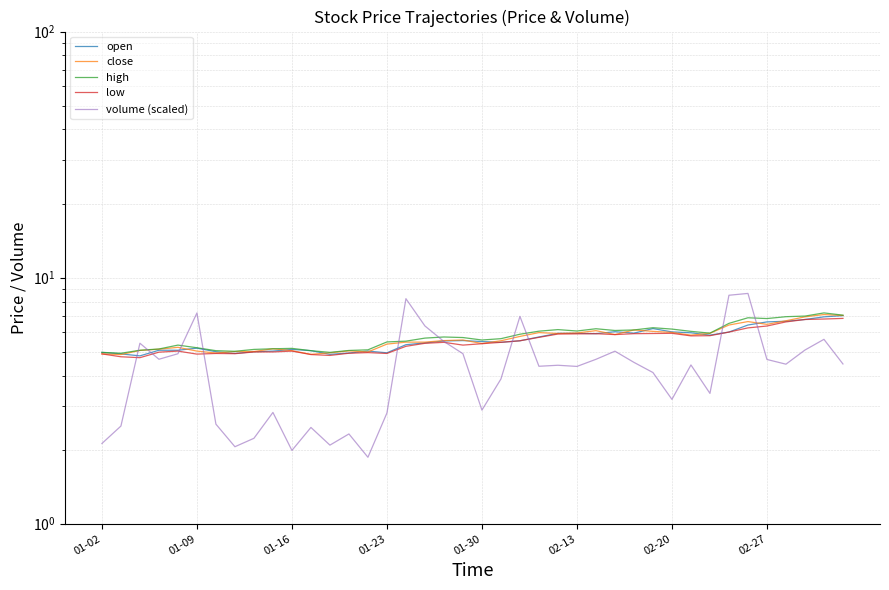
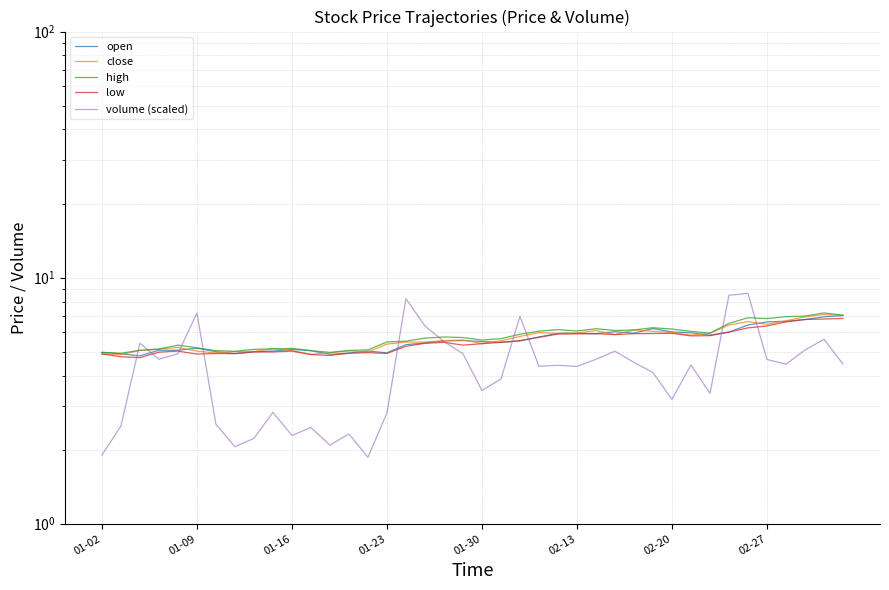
  {
    "close": {
      "01-09": 5.0
    },
    "high": {
      "02-20": 6.2,
      "02-27": 6.8
    },
    "low": {
      "01-09": 4.9
    },
    "volume (scaled)": {
-     "01-02": 2.1,
+     "01-02": 1.9,
      "01-09": 7.2,
-     "01-16": 2.0,
+     "01-16": 2.3,
      "01-23": 2.8,
-     "01-30": 2.9,
+     "01-30": 3.5,
      "02-13": 4.4,
      "02-20": 3.2,
      "02-27": 4.7
    }
  }
